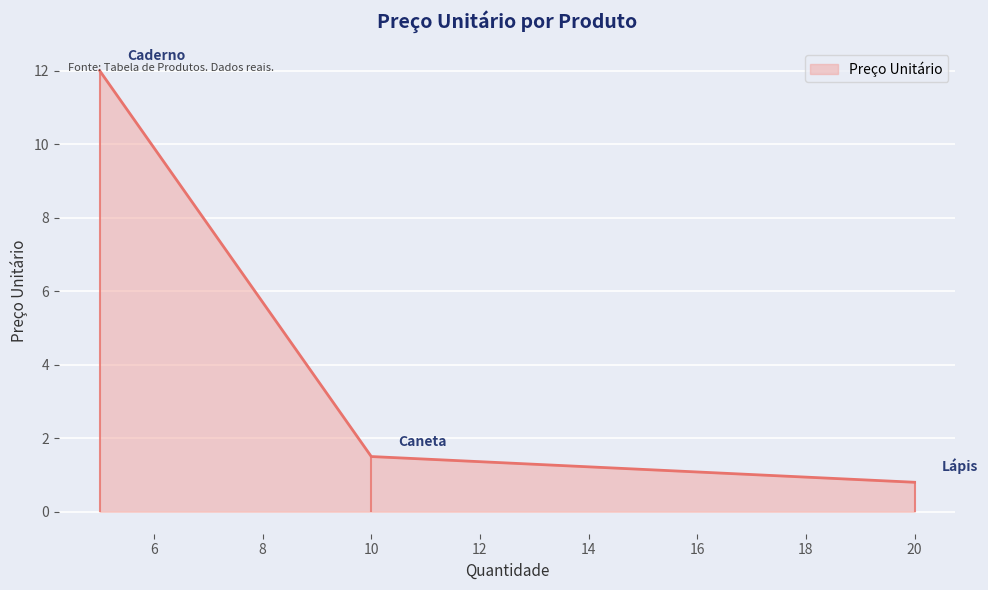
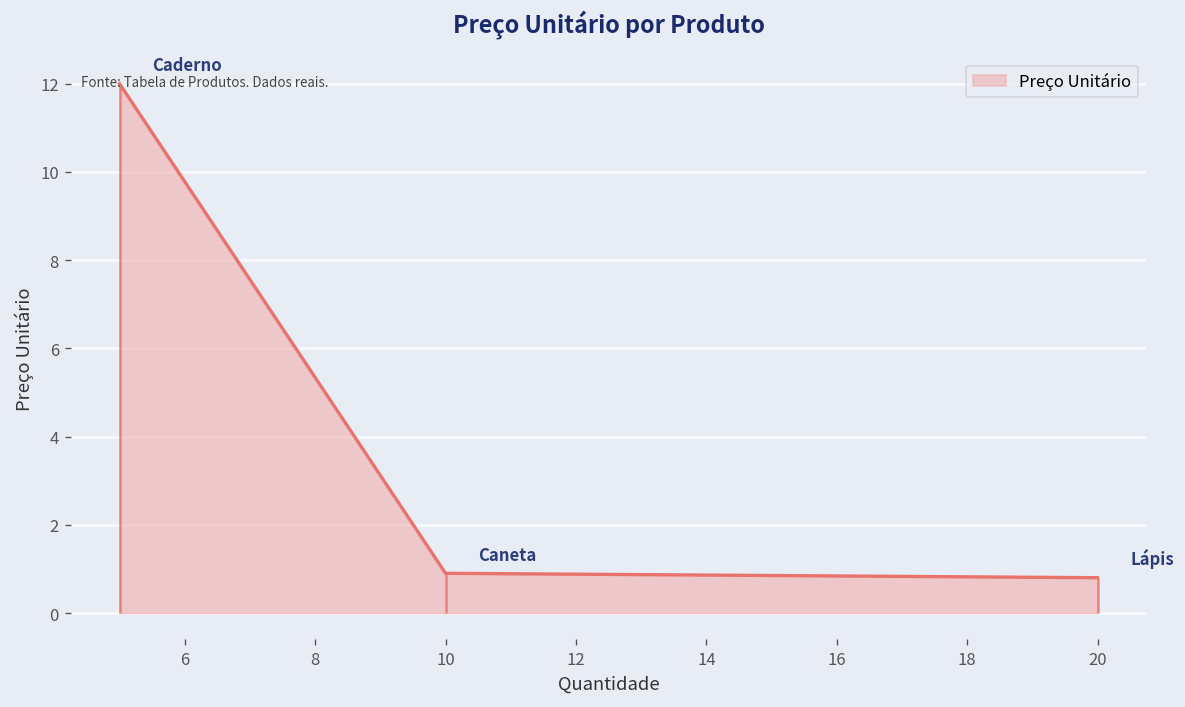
  {
-   "10": 1.5,
+   "10": 0.9,
    "20": 0.8
  }
